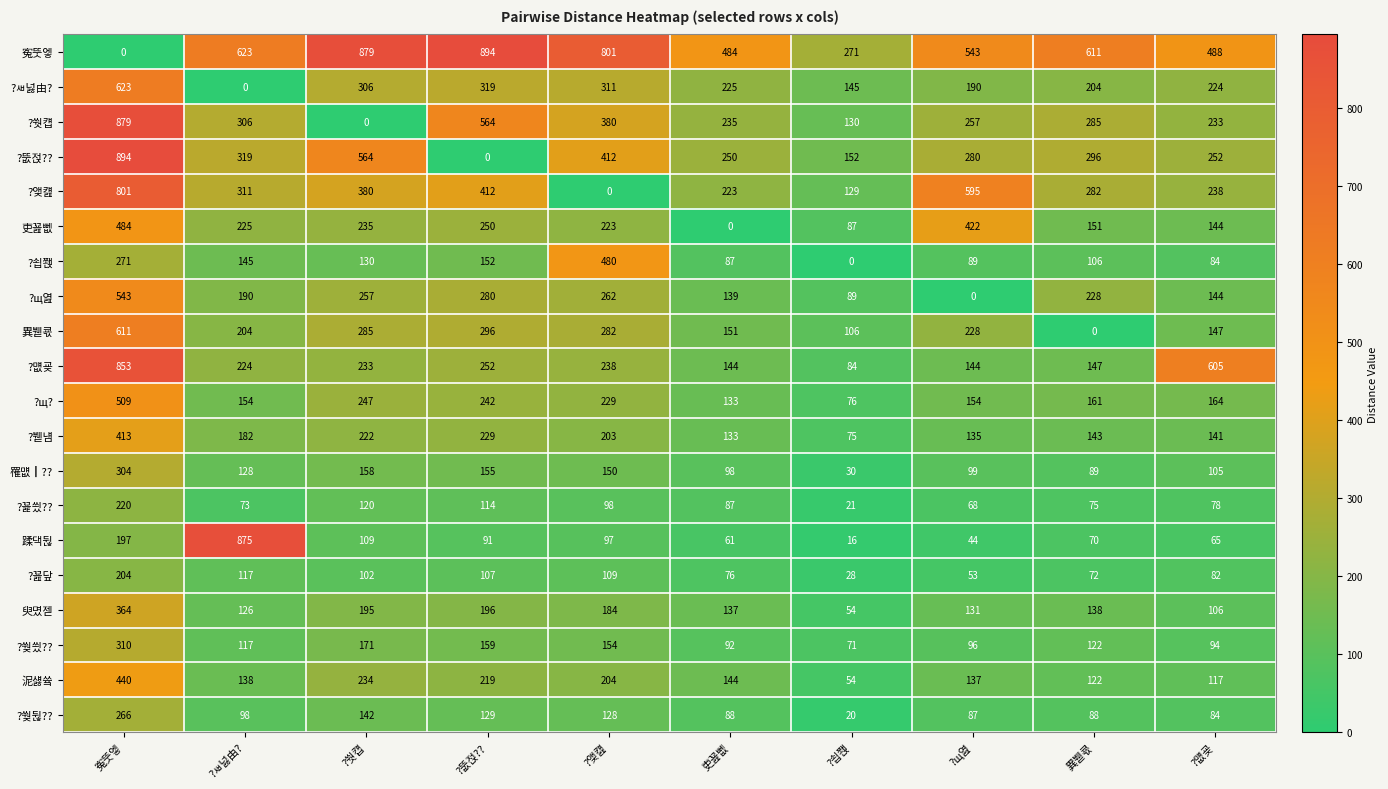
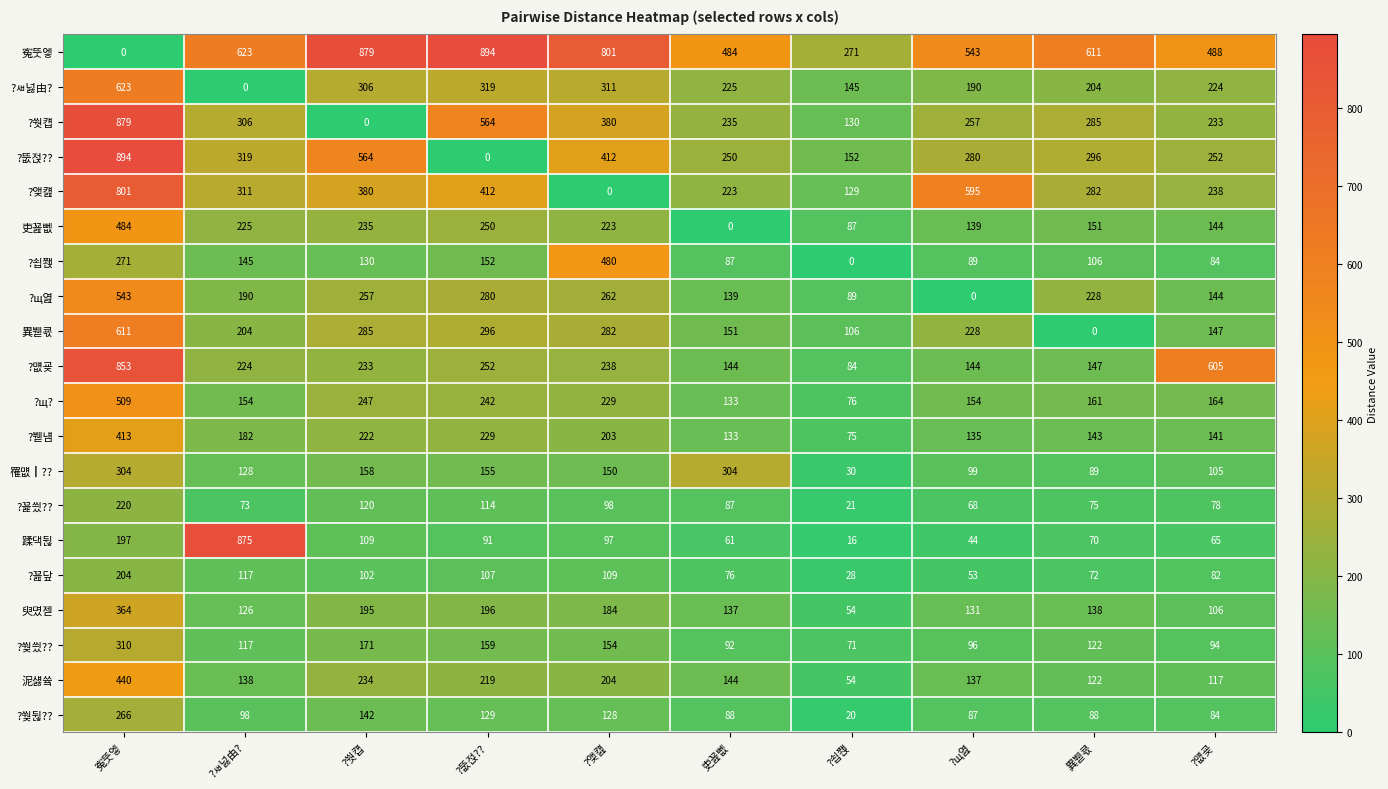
  {
    "寃뚯엫": {
      "寃뚯엫": 0,
      "?ㅽ넗由?": 623,
      "?쒓컙": 879,
      "?뚮젅??": 894,
      "?앷컖": 801,
      "吏꾪뻾": 484,
      "?쇱쫹": 271,
      "?щ엺": 543,
      "異붿쿇": 611,
      "?먮굦": 488
    },
    "?ㅽ넗由?": {
      "寃뚯엫": 623,
      "?ㅽ넗由?": 0,
      "?쒓컙": 306,
      "?뚮젅??": 319,
      "?앷컖": 311,
      "吏꾪뻾": 225,
      "?쇱쫹": 145,
      "?щ엺": 190,
      "異붿쿇": 204,
      "?먮굦": 224
    },
    "?쒓컙": {
      "寃뚯엫": 879,
      "?ㅽ넗由?": 306,
      "?쒓컙": 0,
      "?뚮젅??": 564,
      "?앷컖": 380,
      "吏꾪뻾": 235,
      "?쇱쫹": 130,
      "?щ엺": 257,
      "異붿쿇": 285,
      "?먮굦": 233
    },
    "?뚮젅??": {
      "寃뚯엫": 894,
      "?ㅽ넗由?": 319,
      "?쒓컙": 564,
      "?뚮젅??": 0,
      "?앷컖": 412,
      "吏꾪뻾": 250,
      "?쇱쫹": 152,
      "?щ엺": 280,
      "異붿쿇": 296,
      "?먮굦": 252
    },
    "?앷컖": {
      "寃뚯엫": 801,
      "?ㅽ넗由?": 311,
      "?쒓컙": 380,
      "?뚮젅??": 412,
      "?앷컖": 0,
      "吏꾪뻾": 223,
      "?쇱쫹": 129,
      "?щ엺": 595,
      "異붿쿇": 282,
      "?먮굦": 238
    },
    "吏꾪뻾": {
      "寃뚯엫": 484,
      "?ㅽ넗由?": 225,
      "?쒓컙": 235,
      "?뚮젅??": 250,
      "?앷컖": 223,
      "吏꾪뻾": 0,
      "?쇱쫹": 87,
-     "?щ엺": 422,
+     "?щ엺": 139,
      "異붿쿇": 151,
      "?먮굦": 144
    },
    "?쇱쫹": {
      "寃뚯엫": 271,
      "?ㅽ넗由?": 145,
      "?쒓컙": 130,
      "?뚮젅??": 152,
      "?앷컖": 480,
      "吏꾪뻾": 87,
      "?쇱쫹": 0,
      "?щ엺": 89,
      "異붿쿇": 106,
      "?먮굦": 84
    },
    "?щ엺": {
      "寃뚯엫": 543,
      "?ㅽ넗由?": 190,
      "?쒓컙": 257,
      "?뚮젅??": 280,
      "?앷컖": 262,
      "吏꾪뻾": 139,
      "?쇱쫹": 89,
      "?щ엺": 0,
      "異붿쿇": 228,
      "?먮굦": 144
    },
    "異붿쿇": {
      "寃뚯엫": 611,
      "?ㅽ넗由?": 204,
      "?쒓컙": 285,
      "?뚮젅??": 296,
      "?앷컖": 282,
      "吏꾪뻾": 151,
      "?쇱쫹": 106,
      "?щ엺": 228,
      "異붿쿇": 0,
      "?먮굦": 147
    },
    "?먮굦": {
      "寃뚯엫": 853,
      "?ㅽ넗由?": 224,
      "?쒓컙": 233,
      "?뚮젅??": 252,
      "?앷컖": 238,
      "吏꾪뻾": 144,
      "?쇱쫹": 84,
      "?щ엺": 144,
      "異붿쿇": 147,
      "?먮굦": 605
    },
    "?щ?": {
      "寃뚯엫": 509,
      "?ㅽ넗由?": 154,
      "?쒓컙": 247,
      "?뚮젅??": 242,
      "?앷컖": 229,
      "吏꾪뻾": 133,
      "?쇱쫹": 76,
      "?щ엺": 154,
      "異붿쿇": 161,
      "?먮굦": 164
    },
    "?붿냼": {
      "寃뚯엫": 413,
      "?ㅽ넗由?": 182,
      "?쒓컙": 222,
      "?뚮젅??": 229,
      "?앷컖": 203,
      "吏꾪뻾": 133,
      "?쇱쫹": 75,
      "?щ엺": 135,
      "異붿쿇": 143,
      "?먮굦": 141
    },
    "罹먮┃??": {
      "寃뚯엫": 304,
      "?ㅽ넗由?": 128,
      "?쒓컙": 158,
      "?뚮젅??": 155,
      "?앷컖": 150,
-     "吏꾪뻾": 98,
+     "吏꾪뻾": 304,
      "?쇱쫹": 30,
      "?щ엺": 99,
      "異붿쿇": 89,
      "?먮굦": 105
    },
    "?꾩씠??": {
      "寃뚯엫": 220,
      "?ㅽ넗由?": 73,
      "?쒓컙": 120,
      "?뚮젅??": 114,
      "?앷컖": 98,
      "吏꾪뻾": 87,
      "?쇱쫹": 21,
      "?щ엺": 68,
      "異붿쿇": 75,
      "?먮굦": 78
    },
    "蹂댁뒪": {
      "寃뚯엫": 197,
      "?ㅽ넗由?": 875,
      "?쒓컙": 109,
      "?뚮젅??": 91,
      "?앷컖": 97,
      "吏꾪뻾": 61,
      "?쇱쫹": 16,
      "?щ엺": 44,
      "異붿쿇": 70,
      "?먮굦": 65
    },
    "?꾪닾": {
      "寃뚯엫": 204,
      "?ㅽ넗由?": 117,
      "?쒓컙": 102,
      "?뚮젅??": 107,
      "?앷컖": 109,
      "吏꾪뻾": 76,
      "?쇱쫹": 28,
      "?щ엺": 53,
      "異붿쿇": 72,
      "?먮굦": 82
    },
    "臾몄젣": {
      "寃뚯엫": 364,
      "?ㅽ넗由?": 126,
      "?쒓컙": 195,
      "?뚮젅??": 196,
      "?앷컖": 184,
      "吏꾪뻾": 137,
      "?쇱쫹": 54,
      "?щ엺": 131,
      "異붿쿇": 138,
      "?먮굦": 106
    },
    "?쒖씠??": {
      "寃뚯엫": 310,
      "?ㅽ넗由?": 117,
      "?쒓컙": 171,
      "?뚮젅??": 159,
      "?앷컖": 154,
      "吏꾪뻾": 92,
      "?쇱쫹": 71,
      "?щ엺": 96,
      "異붿쿇": 122,
      "?먮굦": 94
    },
    "泥섏쓬": {
      "寃뚯엫": 440,
      "?ㅽ넗由?": 138,
      "?쒓컙": 234,
      "?뚮젅??": 219,
      "?앷컖": 204,
      "吏꾪뻾": 144,
      "?쇱쫹": 54,
      "?щ엺": 137,
      "異붿쿇": 122,
      "?먮굦": 117
    },
    "?쒖뒪??": {
      "寃뚯엫": 266,
      "?ㅽ넗由?": 98,
      "?쒓컙": 142,
      "?뚮젅??": 129,
      "?앷컖": 128,
      "吏꾪뻾": 88,
      "?쇱쫹": 20,
      "?щ엺": 87,
      "異붿쿇": 88,
      "?먮굦": 84
    }
  }
